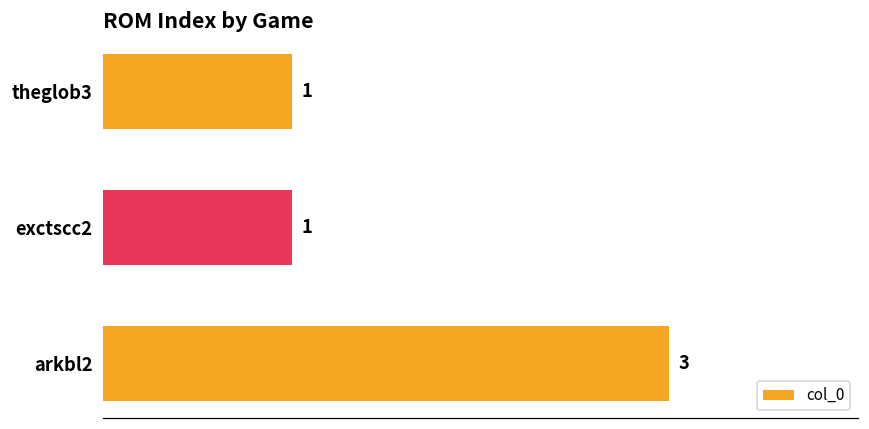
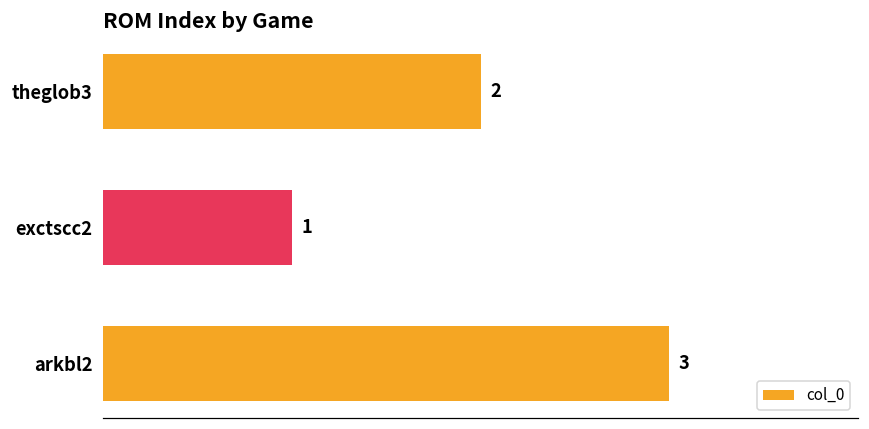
  {
-   "theglob3": 1,
+   "theglob3": 2,
    "exctscc2": 1,
    "arkbl2": 3
  }
